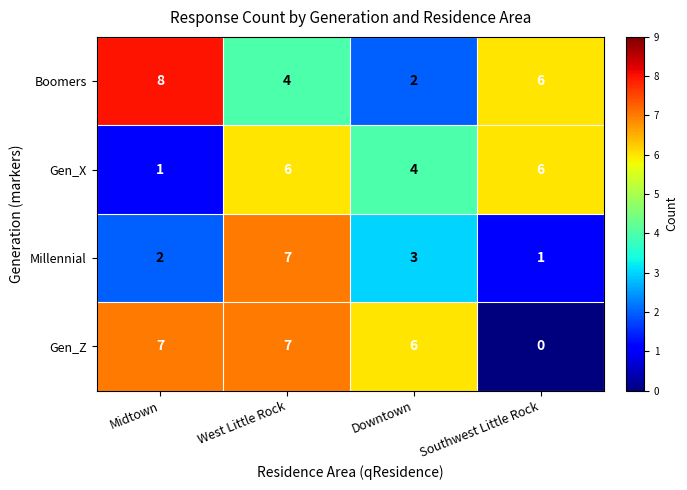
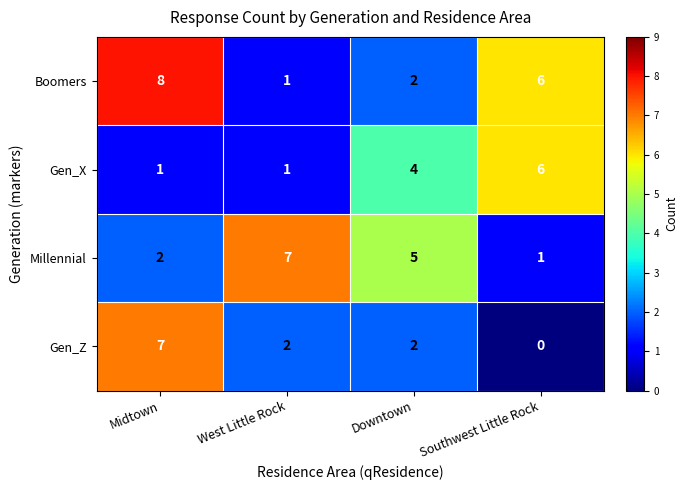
  {
    "Boomers": {
      "Midtown": 8,
-     "West Little Rock": 4,
+     "West Little Rock": 1,
      "Downtown": 2,
      "Southwest Little Rock": 6
    },
    "Gen_X": {
      "Midtown": 1,
-     "West Little Rock": 6,
+     "West Little Rock": 1,
      "Downtown": 4,
      "Southwest Little Rock": 6
    },
    "Millennial": {
      "Midtown": 2,
      "West Little Rock": 7,
-     "Downtown": 3,
+     "Downtown": 5,
      "Southwest Little Rock": 1
    },
    "Gen_Z": {
      "Midtown": 7,
-     "West Little Rock": 7,
-     "Downtown": 6,
+     "West Little Rock": 2,
+     "Downtown": 2,
      "Southwest Little Rock": 0
    }
  }
